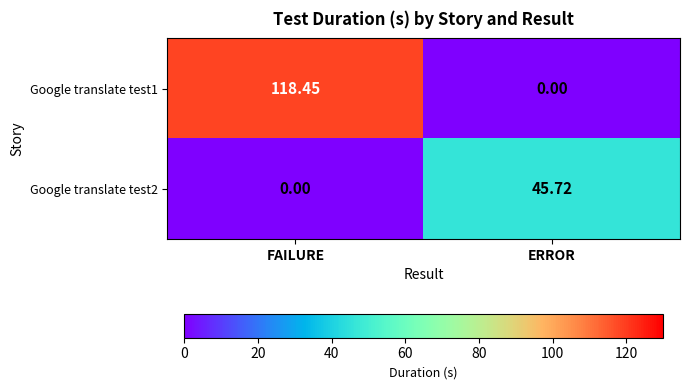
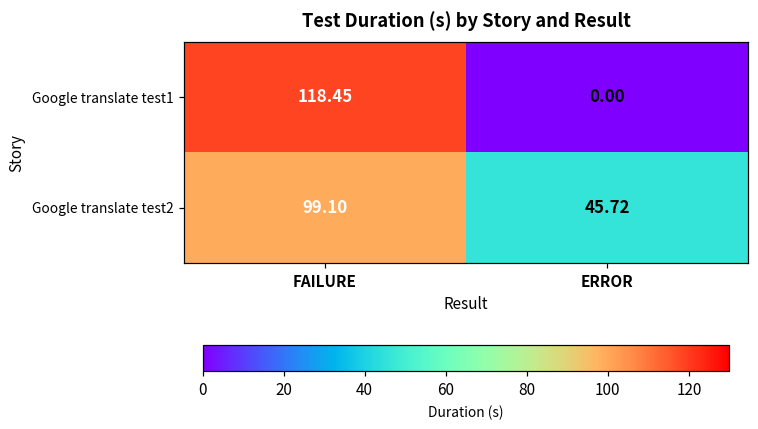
  {
    "Google translate test1": {
      "FAILURE": 118.45,
      "ERROR": 0.00
    },
    "Google translate test2": {
-     "FAILURE": 0.00,
+     "FAILURE": 99.10,
      "ERROR": 45.72
    }
  }
